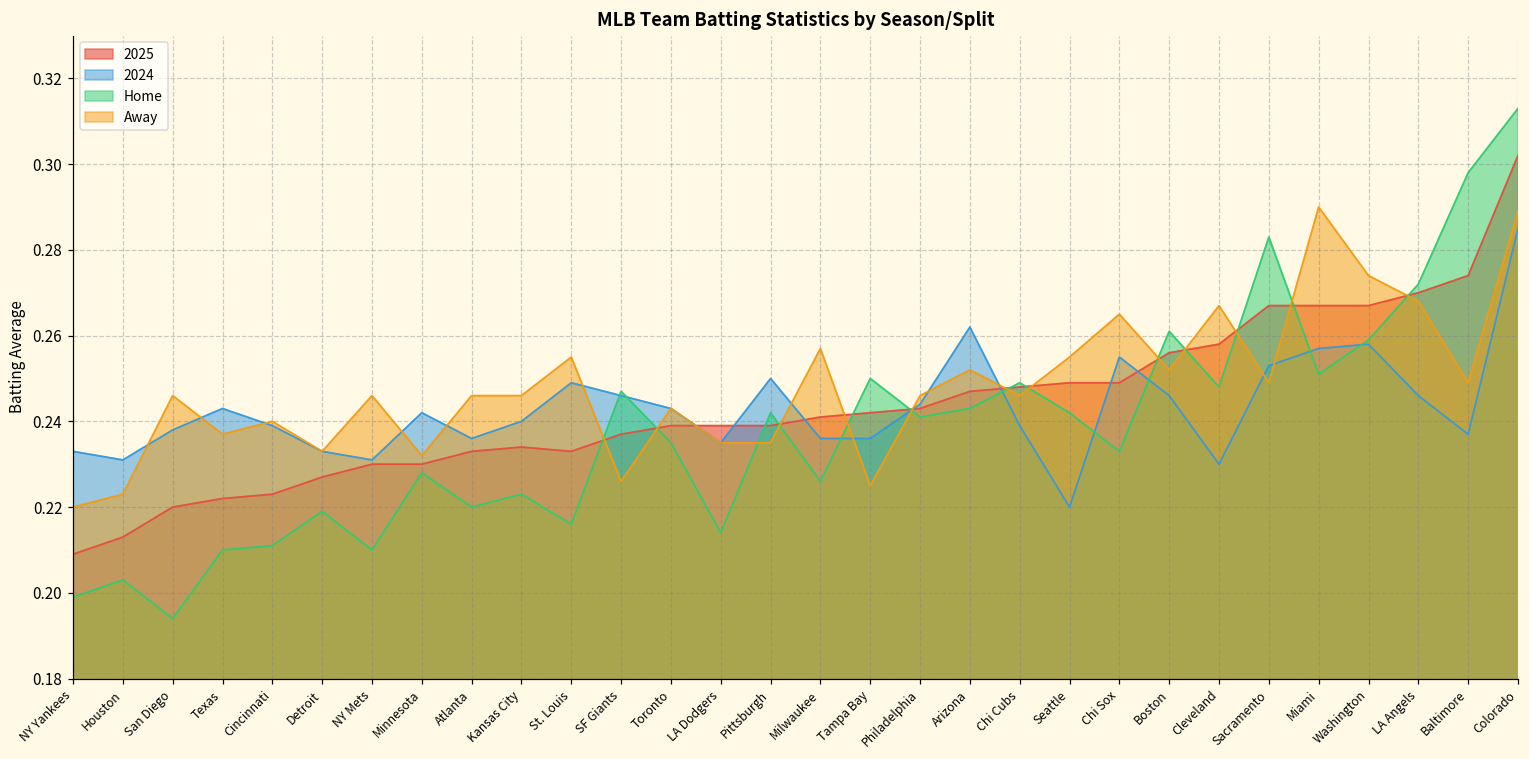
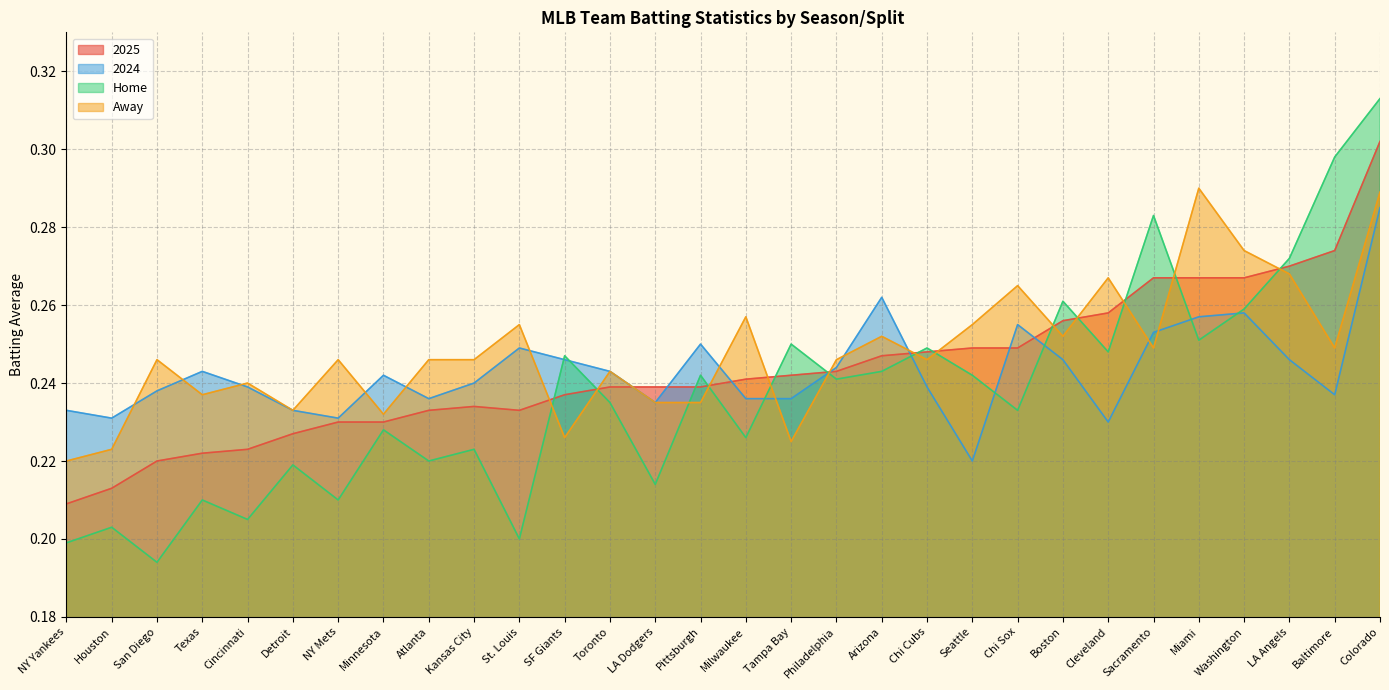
  {
    "2025": {
      "NY Yankees": 0.209,
      "Houston": 0.213,
      "San Diego": 0.220,
      "Texas": 0.222,
      "Cincinnati": 0.223,
      "Detroit": 0.227,
      "NY Mets": 0.230,
      "Minnesota": 0.230,
      "Atlanta": 0.233,
      "Kansas City": 0.234,
      "St. Louis": 0.233,
      "SF Giants": 0.237,
      "Toronto": 0.239,
      "LA Dodgers": 0.239,
      "Pittsburgh": 0.239,
      "Milwaukee": 0.241,
      "Tampa Bay": 0.242,
      "Philadelphia": 0.243,
      "Arizona": 0.247,
      "Chi Cubs": 0.248,
      "Seattle": 0.249,
      "Chi Sox": 0.249,
      "Boston": 0.256,
      "Cleveland": 0.258,
      "Sacramento": 0.267,
      "Miami": 0.267,
      "Washington": 0.267,
      "LA Angels": 0.270,
      "Baltimore": 0.274,
      "Colorado": 0.302
    },
    "2024": {
      "NY Yankees": 0.233,
      "Houston": 0.231,
      "San Diego": 0.238,
      "Texas": 0.243,
      "Cincinnati": 0.239,
      "NY Mets": 0.231,
      "Minnesota": 0.242,
      "Atlanta": 0.236,
      "Kansas City": 0.240,
      "St. Louis": 0.249,
      "SF Giants": 0.246,
      "Pittsburgh": 0.250,
      "Milwaukee": 0.236,
      "Tampa Bay": 0.236,
      "Philadelphia": 0.244,
      "Arizona": 0.262,
      "Chi Cubs": 0.239,
      "Seattle": 0.220,
      "Chi Sox": 0.255,
      "Boston": 0.246,
      "Cleveland": 0.230,
      "Sacramento": 0.253,
      "Miami": 0.257,
      "Washington": 0.258,
      "LA Angels": 0.246,
      "Baltimore": 0.237,
      "Colorado": 0.285
    },
    "Home": {
      "NY Yankees": 0.199,
      "Houston": 0.203,
      "San Diego": 0.194,
      "Texas": 0.210,
-     "Cincinnati": 0.211,
+     "Cincinnati": 0.205,
      "Detroit": 0.219,
      "NY Mets": 0.210,
      "Minnesota": 0.228,
      "Atlanta": 0.220,
      "Kansas City": 0.223,
-     "St. Louis": 0.216,
+     "St. Louis": 0.200,
      "SF Giants": 0.247,
      "Toronto": 0.235,
      "LA Dodgers": 0.214,
      "Pittsburgh": 0.242,
      "Milwaukee": 0.226,
      "Tampa Bay": 0.250,
      "Philadelphia": 0.241,
      "Arizona": 0.243,
      "Chi Cubs": 0.249,
      "Seattle": 0.242,
      "Chi Sox": 0.233,
      "Boston": 0.261,
      "Cleveland": 0.248,
      "Sacramento": 0.283,
      "Miami": 0.251,
      "Washington": 0.259,
      "LA Angels": 0.272,
      "Baltimore": 0.298,
      "Colorado": 0.313
    },
    "Away": {
      "NY Yankees": 0.220,
      "Houston": 0.223,
      "San Diego": 0.246,
      "Texas": 0.237,
      "Cincinnati": 0.240,
      "NY Mets": 0.246,
      "Minnesota": 0.232,
      "Atlanta": 0.246,
      "Kansas City": 0.246,
      "St. Louis": 0.255,
      "SF Giants": 0.226,
      "Pittsburgh": 0.235,
      "Milwaukee": 0.257,
      "Tampa Bay": 0.225,
      "Philadelphia": 0.246,
      "Arizona": 0.252,
      "Chi Cubs": 0.246,
      "Seattle": 0.255,
      "Chi Sox": 0.265,
      "Boston": 0.252,
      "Cleveland": 0.267,
      "Sacramento": 0.249,
      "Miami": 0.290,
      "Washington": 0.274,
      "LA Angels": 0.268,
      "Baltimore": 0.249,
      "Colorado": 0.289
    }
  }
